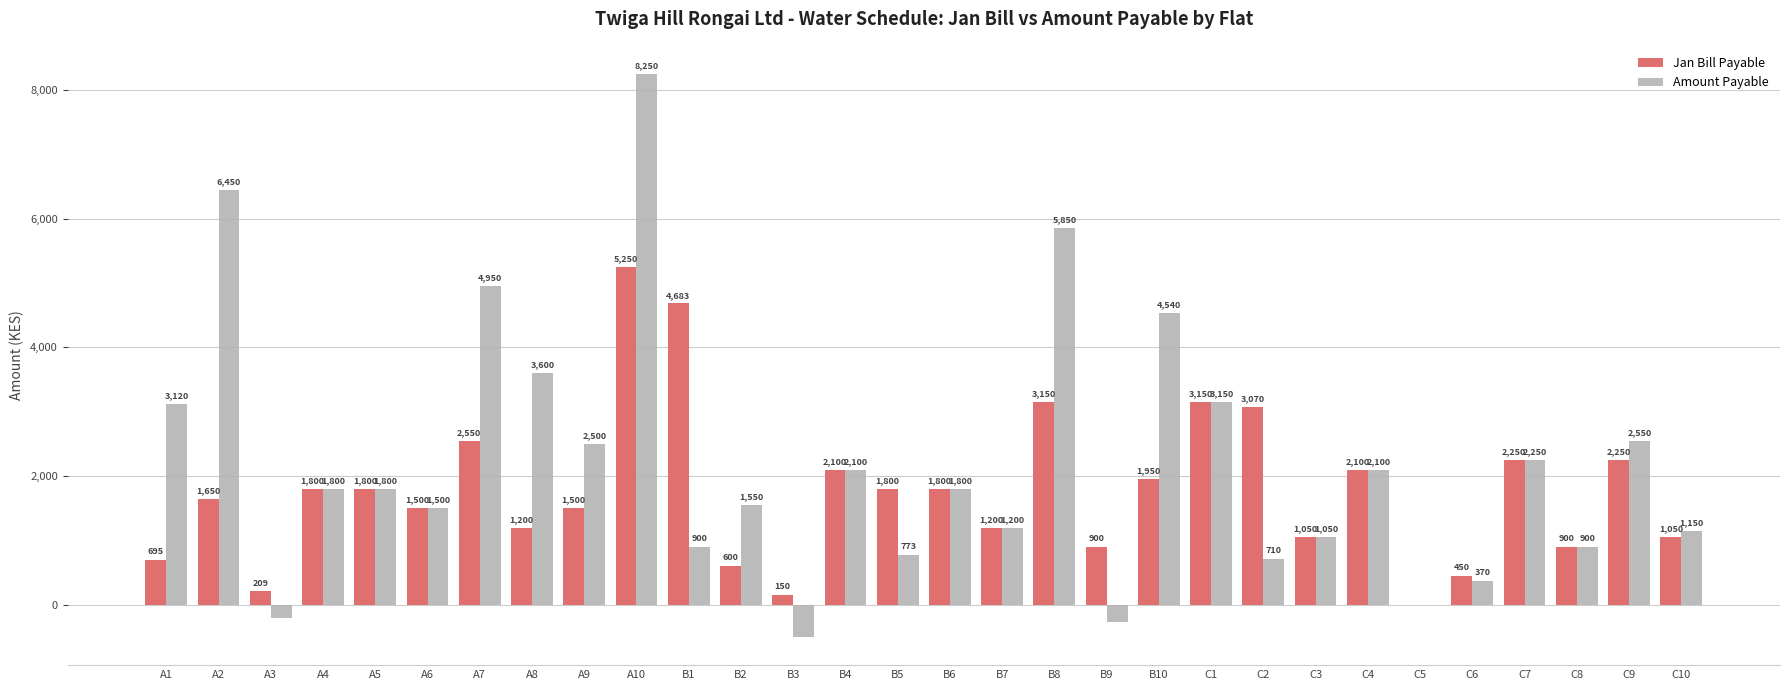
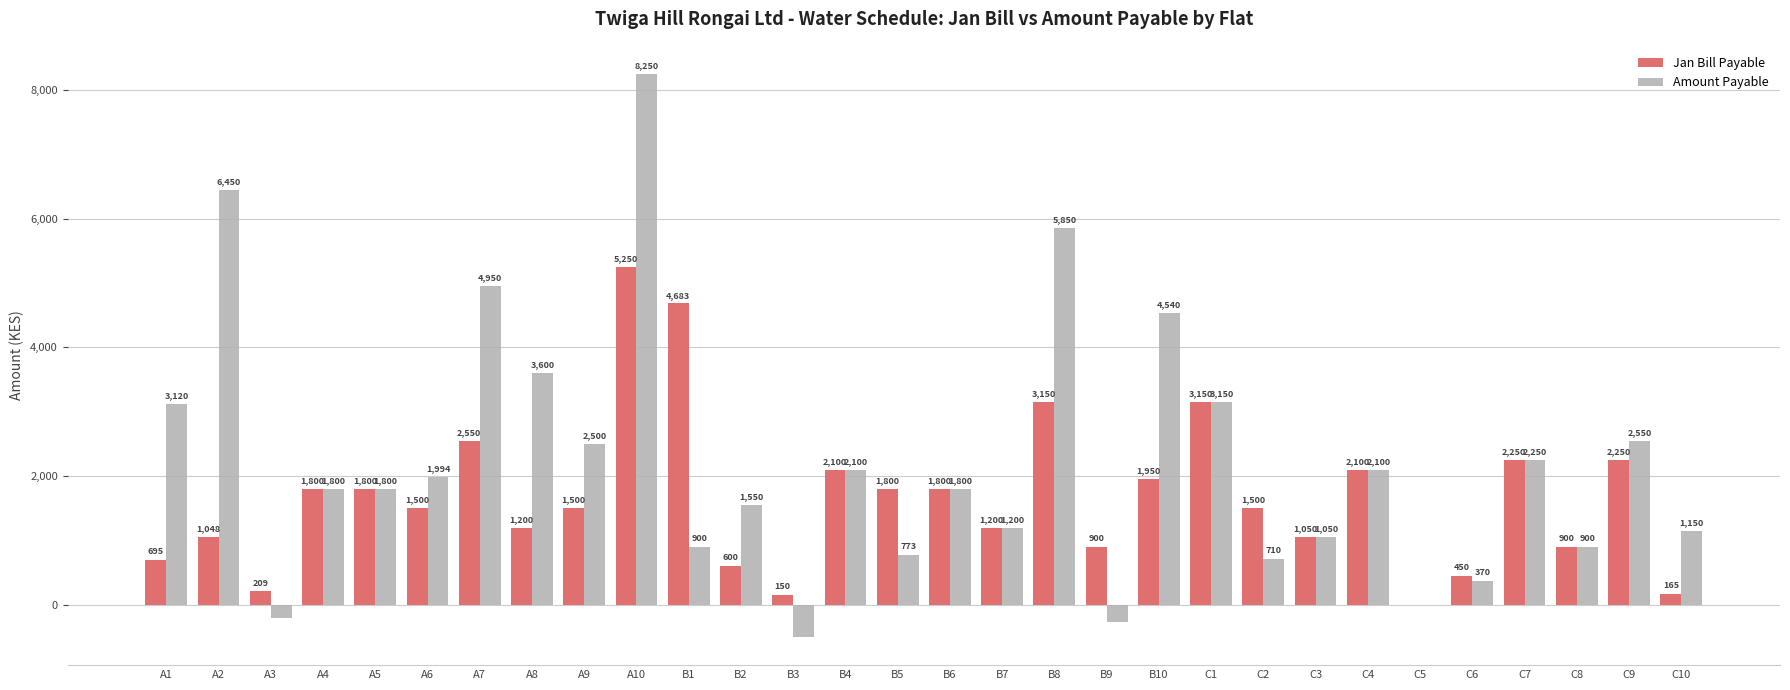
  {
    "Jan Bill Payable": {
      "A1": "695",
-     "A2": "1,650",
+     "A2": "1,048",
      "A3": "209",
      "A4": "1,800",
      "A5": "1,800",
      "A6": "1,500",
      "A7": "2,550",
      "A8": "1,200",
      "A9": "1,500",
      "A10": "5,250",
      "B1": "4,683",
      "B2": "600",
      "B3": "150",
      "B4": "2,100",
      "B5": "1,800",
      "B6": "1,800",
      "B7": "1,200",
      "B8": "3,150",
      "B9": "900",
      "B10": "1,950",
      "C1": "3,150",
-     "C2": "3,070",
+     "C2": "1,500",
      "C3": "1,050",
      "C4": "2,100",
      "C6": "450",
      "C7": "2,250",
      "C8": "900",
      "C9": "2,250",
-     "C10": "1,050"
+     "C10": "165"
    },
    "Amount Payable": {
      "A1": "3,120",
      "A2": "6,450",
      "A4": "1,800",
      "A5": "1,800",
-     "A6": "1,500",
+     "A6": "1,994",
      "A7": "4,950",
      "A8": "3,600",
      "A9": "2,500",
      "A10": "8,250",
      "B1": "900",
      "B2": "1,550",
      "B4": "2,100",
      "B5": "773",
      "B6": "1,800",
      "B7": "1,200",
      "B8": "5,850",
      "B10": "4,540",
      "C1": "3,150",
      "C2": "710",
      "C3": "1,050",
      "C4": "2,100",
      "C6": "370",
      "C7": "2,250",
      "C8": "900",
      "C9": "2,550",
      "C10": "1,150"
    }
  }
